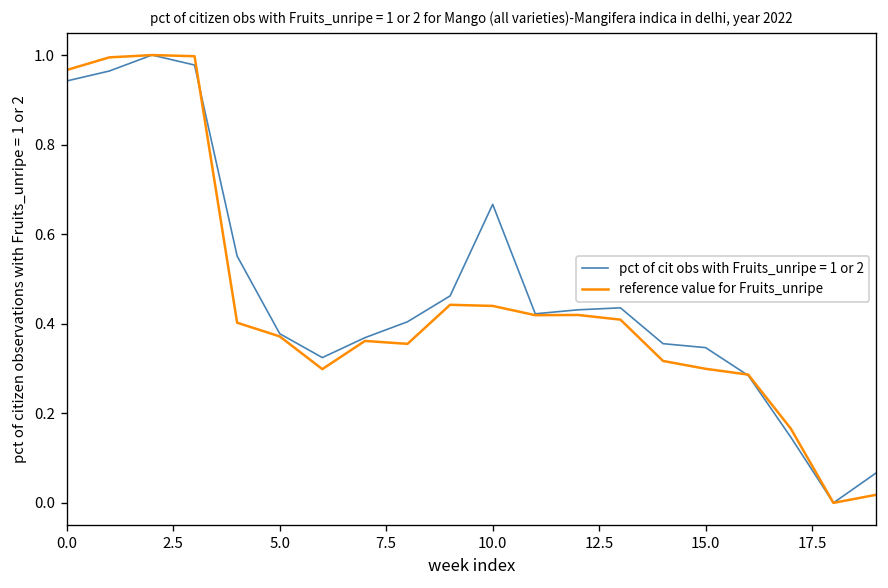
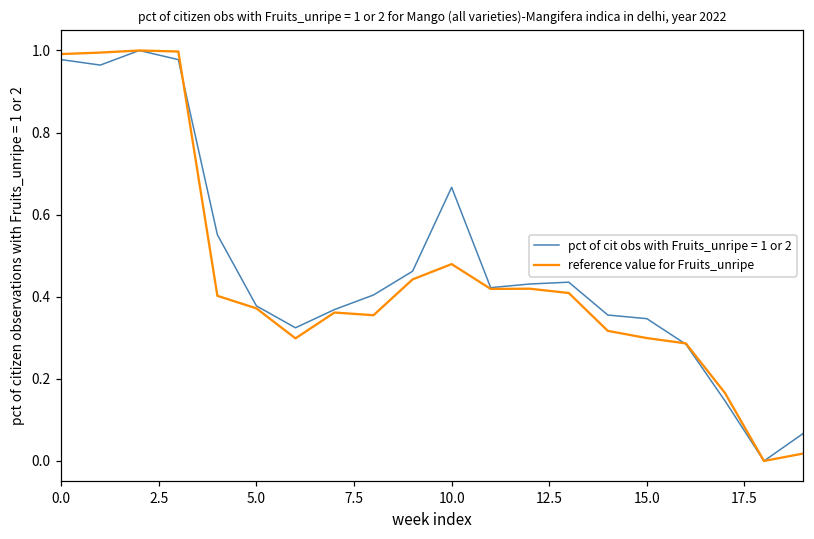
  {
    "pct of cit obs with Fruits_unripe = 1 or 2": {
-     "0.0": 0.94,
+     "0.0": 0.98,
      "10.0": 0.67,
      "15.0": 0.35
    },
    "reference value for Fruits_unripe": {
-     "0.0": 0.97,
-     "10.0": 0.44,
+     "0.0": 0.99,
+     "10.0": 0.48,
      "15.0": 0.30
    }
  }
